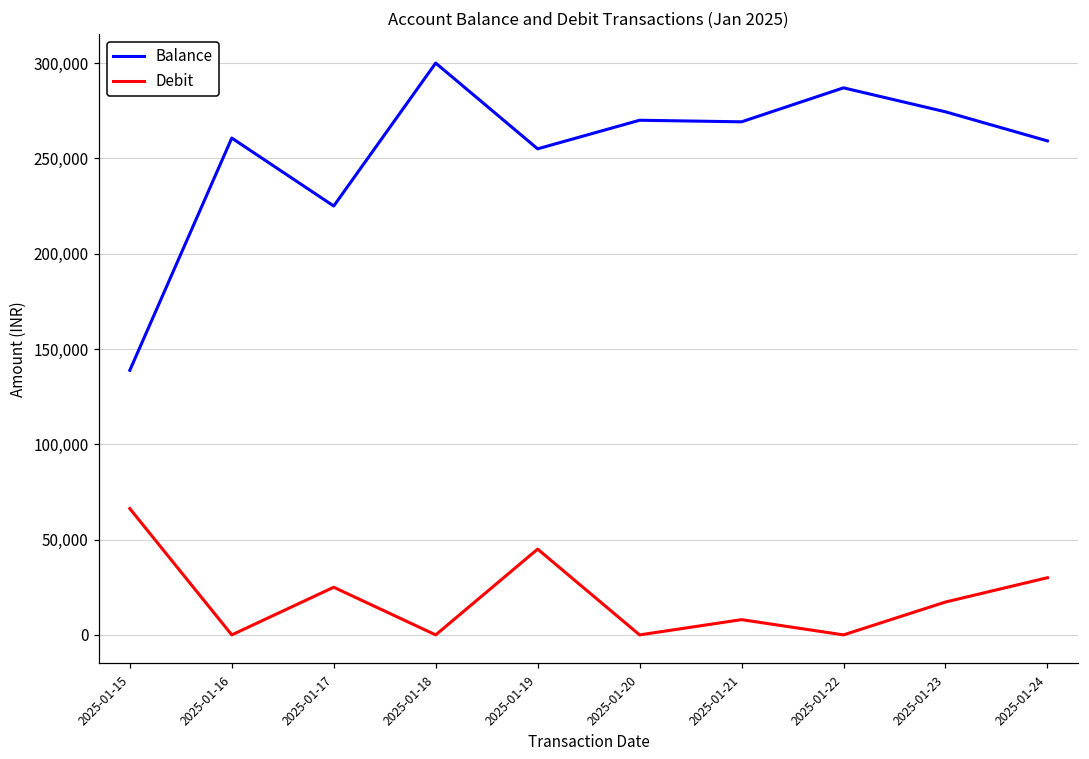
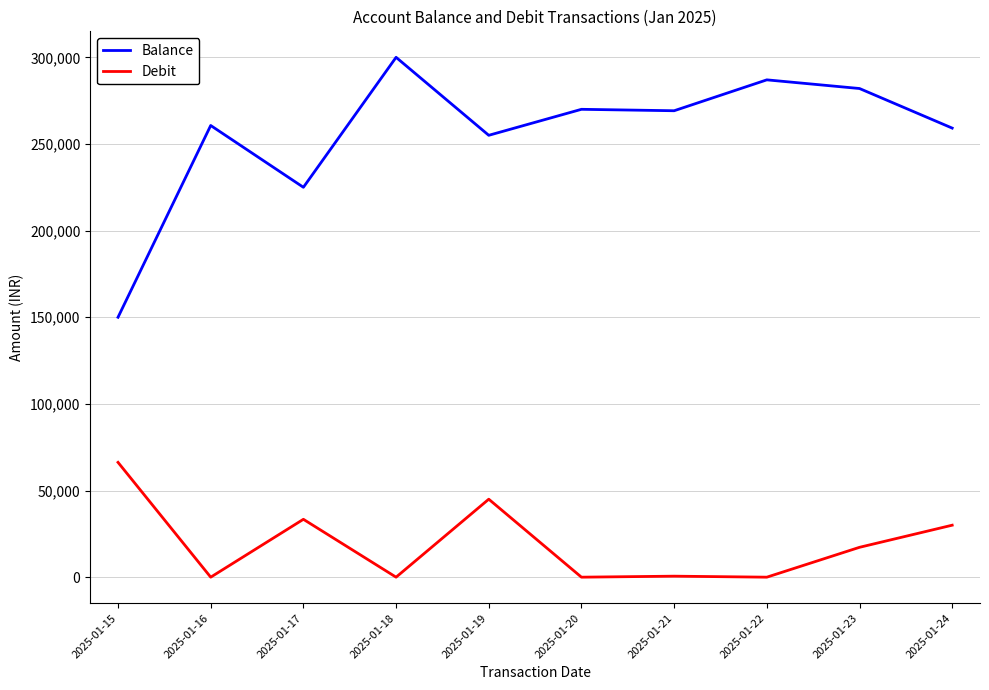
  {
    "Balance": {
-     "2025-01-15": "139,000",
+     "2025-01-15": "150,000",
      "2025-01-16": "261,000",
      "2025-01-17": "225,000",
      "2025-01-18": "300,000",
      "2025-01-19": "255,000",
      "2025-01-20": "270,000",
      "2025-01-21": "269,000",
      "2025-01-22": "287,000",
-     "2025-01-23": "274,000",
+     "2025-01-23": "282,000",
      "2025-01-24": "259,000"
    },
    "Debit": {
      "2025-01-15": "66,000",
      "2025-01-16": "0",
-     "2025-01-17": "25,000",
+     "2025-01-17": "33,000",
      "2025-01-18": "0",
      "2025-01-19": "45,000",
      "2025-01-20": "0",
-     "2025-01-21": "8,000",
+     "2025-01-21": "1,000",
      "2025-01-22": "0",
      "2025-01-23": "17,000",
      "2025-01-24": "30,000"
    }
  }
